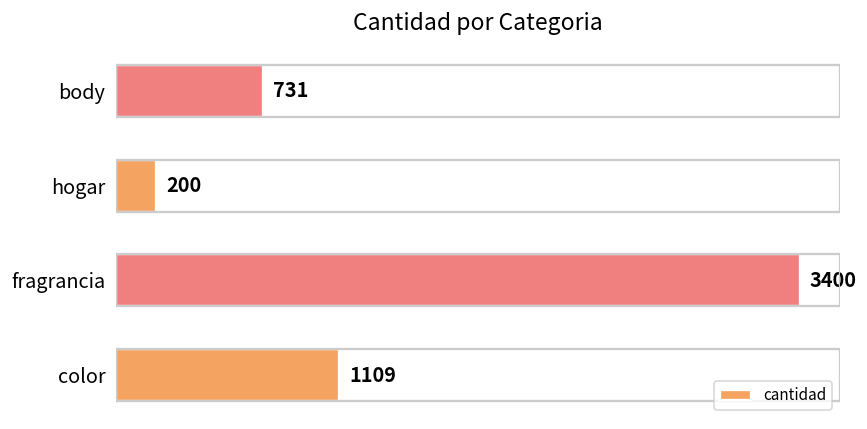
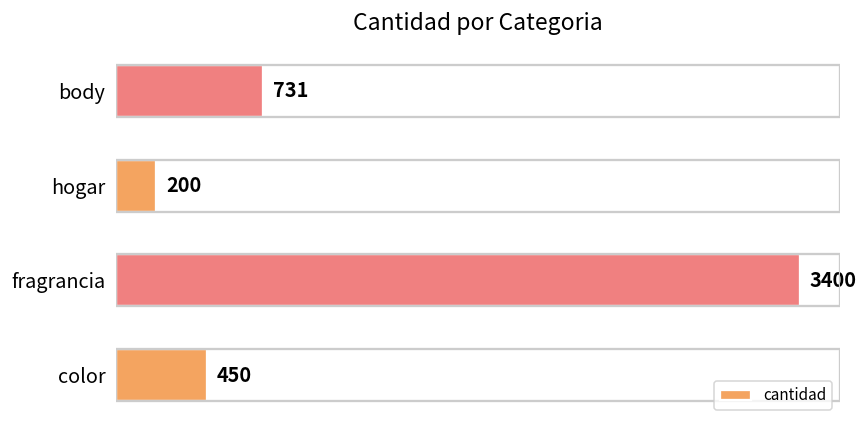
  {
    "body": 731,
    "hogar": 200,
    "fragrancia": 3400,
-   "color": 1109
+   "color": 450
  }
